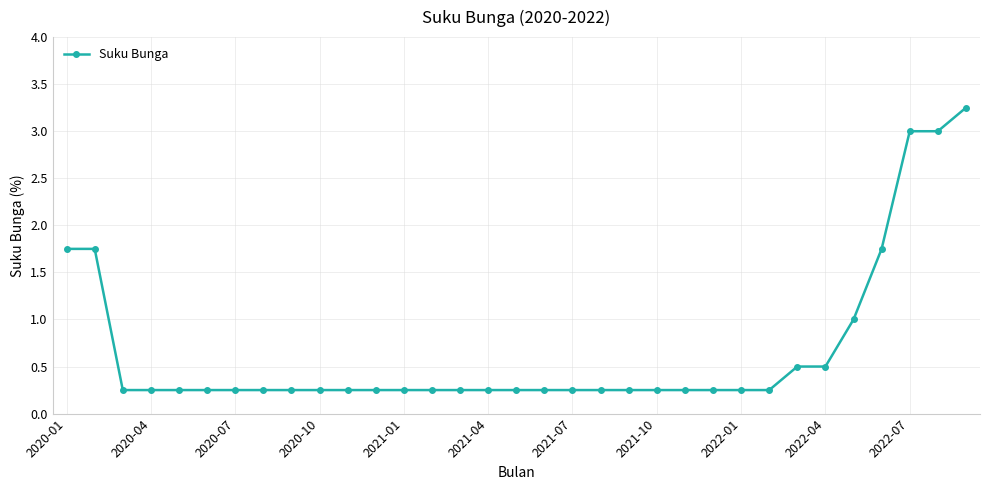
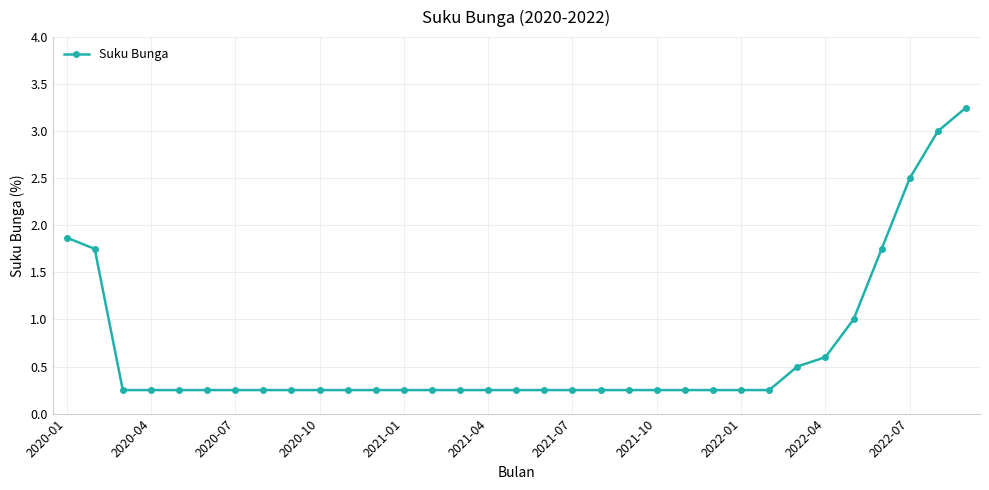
  {
-   "2020-01": 1.8,
+   "2020-01": 1.9,
    "2020-04": 0.3,
    "2020-07": 0.3,
    "2020-10": 0.3,
    "2021-01": 0.3,
    "2021-04": 0.3,
    "2021-07": 0.3,
    "2021-10": 0.3,
    "2022-01": 0.3,
-   "2022-04": 0.5,
-   "2022-07": 3.0
+   "2022-04": 0.6,
+   "2022-07": 2.5
  }
